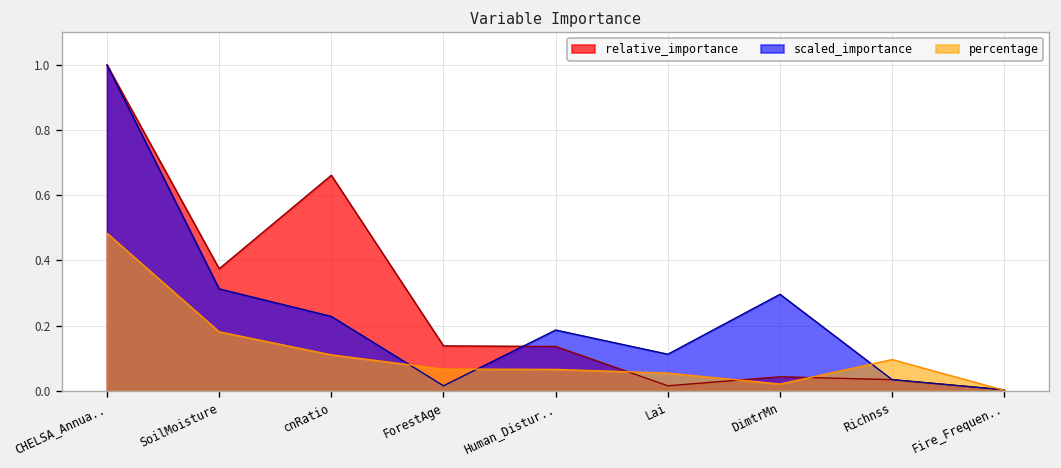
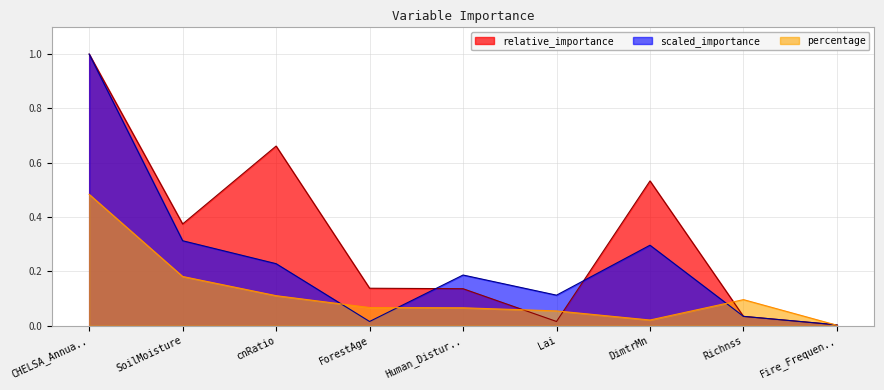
  {
    "relative_importance": {
      "SoilMoisture": 0.37,
      "cnRatio": 0.66,
      "ForestAge": 0.14,
      "Human_Distur..": 0.14,
      "Lai": 0.02,
-     "DimtrMn": 0.04
+     "DimtrMn": 0.53
    },
    "scaled_importance": {
      "SoilMoisture": 0.31,
      "cnRatio": 0.23,
      "ForestAge": 0.02,
      "Human_Distur..": 0.19,
      "Lai": 0.11,
      "DimtrMn": 0.30
    },
    "percentage": {
      "CHELSA_Annua..": 0.48,
      "SoilMoisture": 0.18,
      "cnRatio": 0.11,
      "ForestAge": 0.07,
      "Human_Distur..": 0.07,
      "Lai": 0.05,
      "DimtrMn": 0.02,
      "Richnss": 0.10
    }
  }
